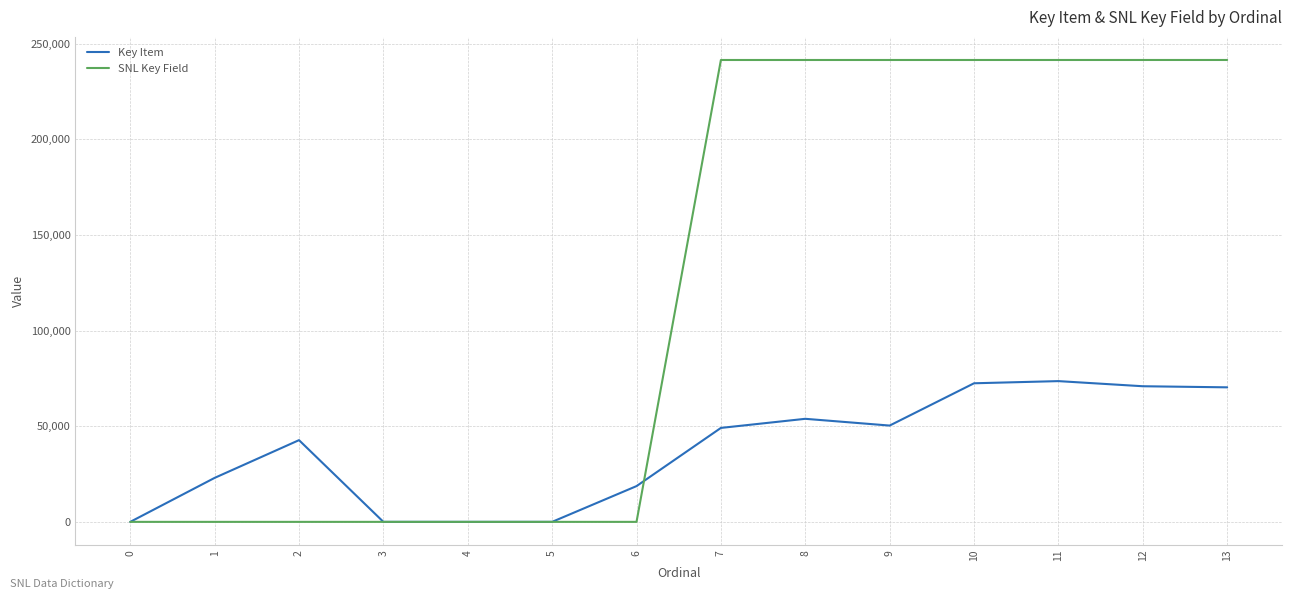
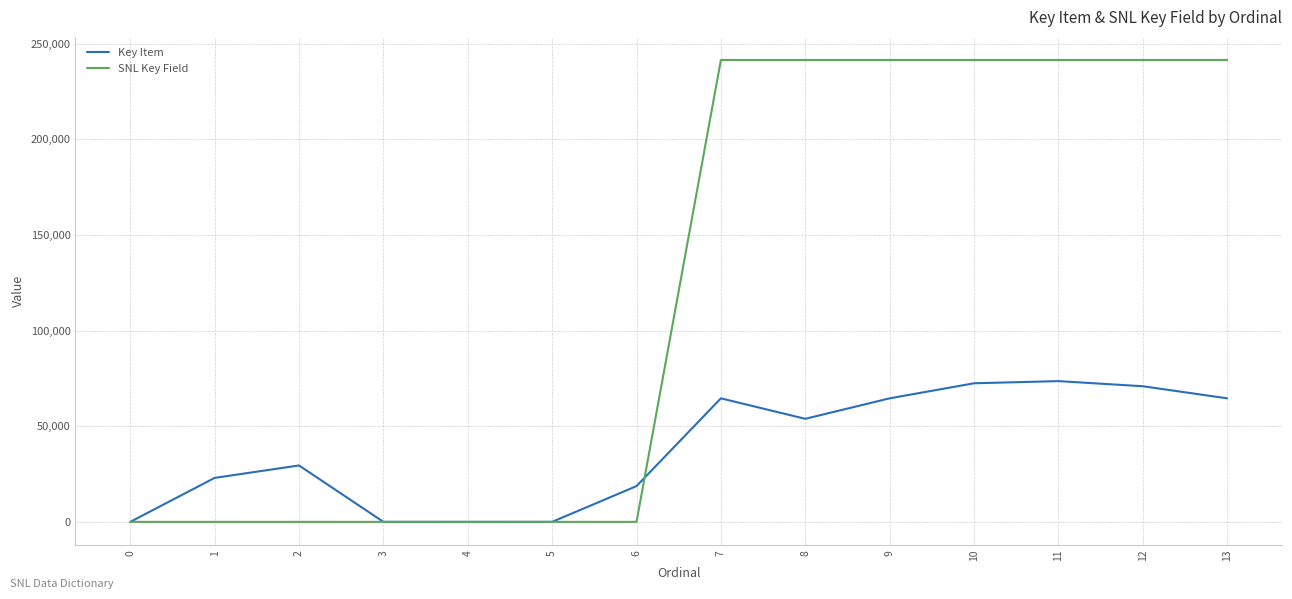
  {
    "Key Item": {
      "1": "23,000",
-     "2": "43,000",
+     "2": "29,000",
      "6": "19,000",
-     "7": "49,000",
+     "7": "65,000",
      "8": "54,000",
-     "9": "50,000",
+     "9": "65,000",
      "10": "72,000",
      "11": "74,000",
      "12": "71,000",
-     "13": "70,000"
+     "13": "65,000"
    },
    "SNL Key Field": {
      "1": "0",
      "2": "0",
      "6": "0",
      "7": "241,000",
      "8": "241,000",
      "9": "241,000",
      "10": "241,000",
      "11": "241,000",
      "12": "241,000",
      "13": "241,000"
    }
  }
